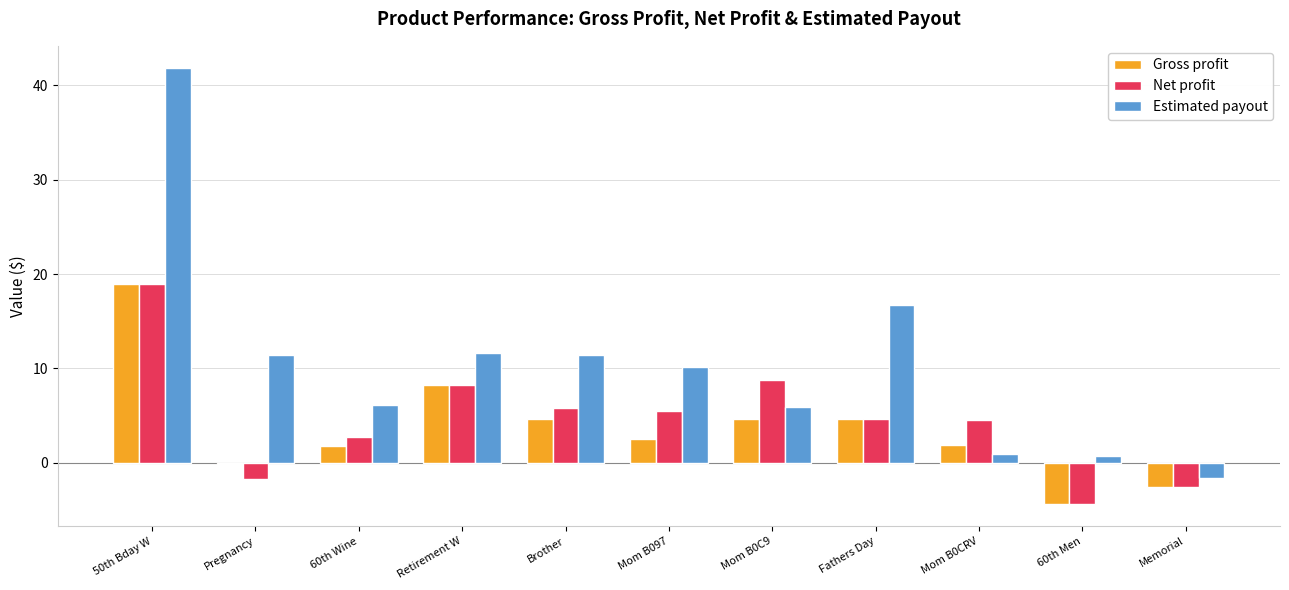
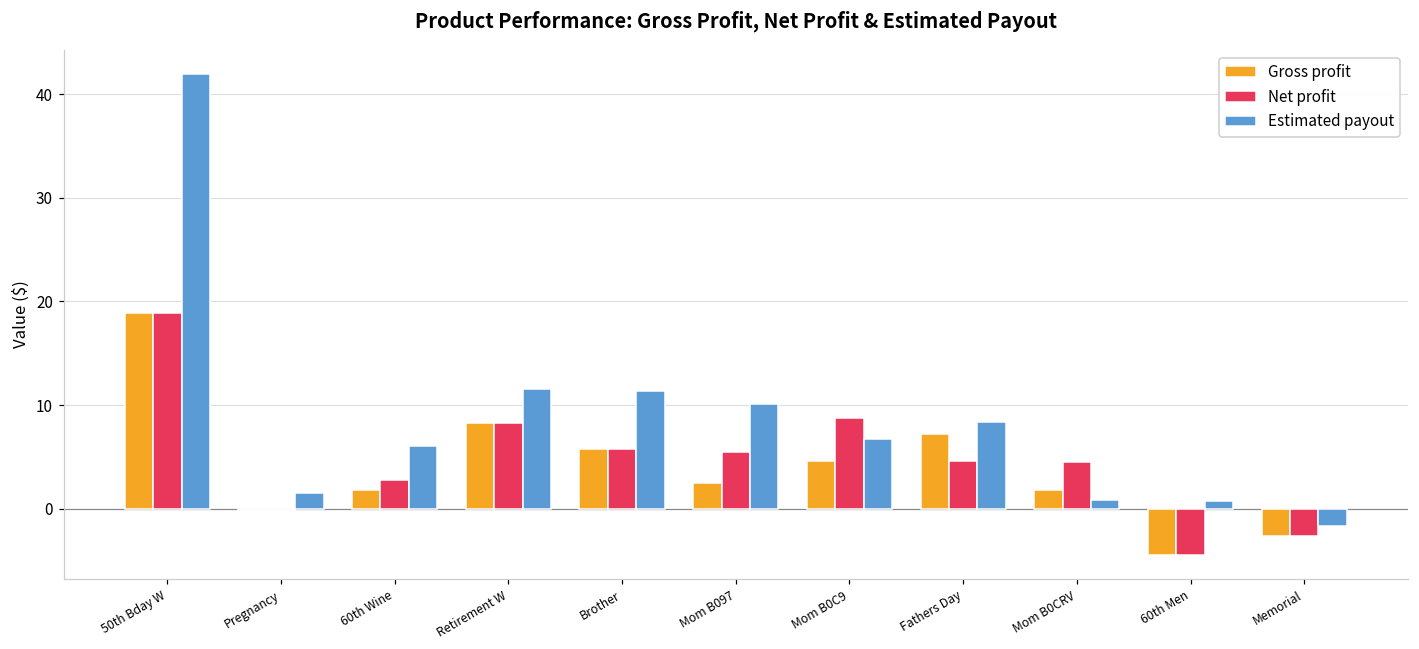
  {
    "Gross profit": {
      "50th Bday W": 19,
      "60th Wine": 2,
      "Retirement W": 8,
-     "Brother": 5,
+     "Brother": 6,
      "Mom B097": 3,
      "Mom B0C9": 5,
-     "Fathers Day": 5,
+     "Fathers Day": 7,
      "Mom B0CRV": 2,
      "60th Men": -4,
      "Memorial": -3
    },
    "Net profit": {
      "50th Bday W": 19,
-     "Pregnancy": -2,
+     "Pregnancy": 0,
      "60th Wine": 3,
      "Retirement W": 8,
      "Brother": 6,
      "Mom B097": 6,
      "Mom B0C9": 9,
      "Fathers Day": 5,
      "Mom B0CRV": 5,
      "60th Men": -4,
      "Memorial": -3
    },
    "Estimated payout": {
      "50th Bday W": 42,
-     "Pregnancy": 11,
+     "Pregnancy": 2,
      "60th Wine": 6,
      "Retirement W": 12,
      "Brother": 11,
      "Mom B097": 10,
-     "Mom B0C9": 6,
-     "Fathers Day": 17,
+     "Mom B0C9": 7,
+     "Fathers Day": 8,
      "Mom B0CRV": 1,
      "60th Men": 1,
      "Memorial": -2
    }
  }
